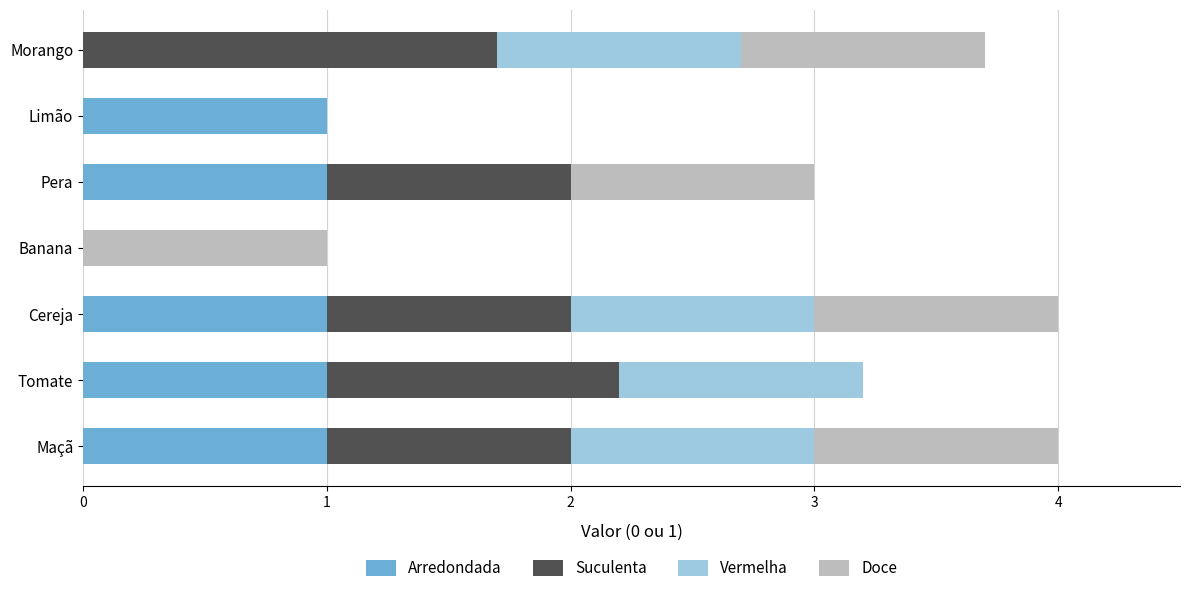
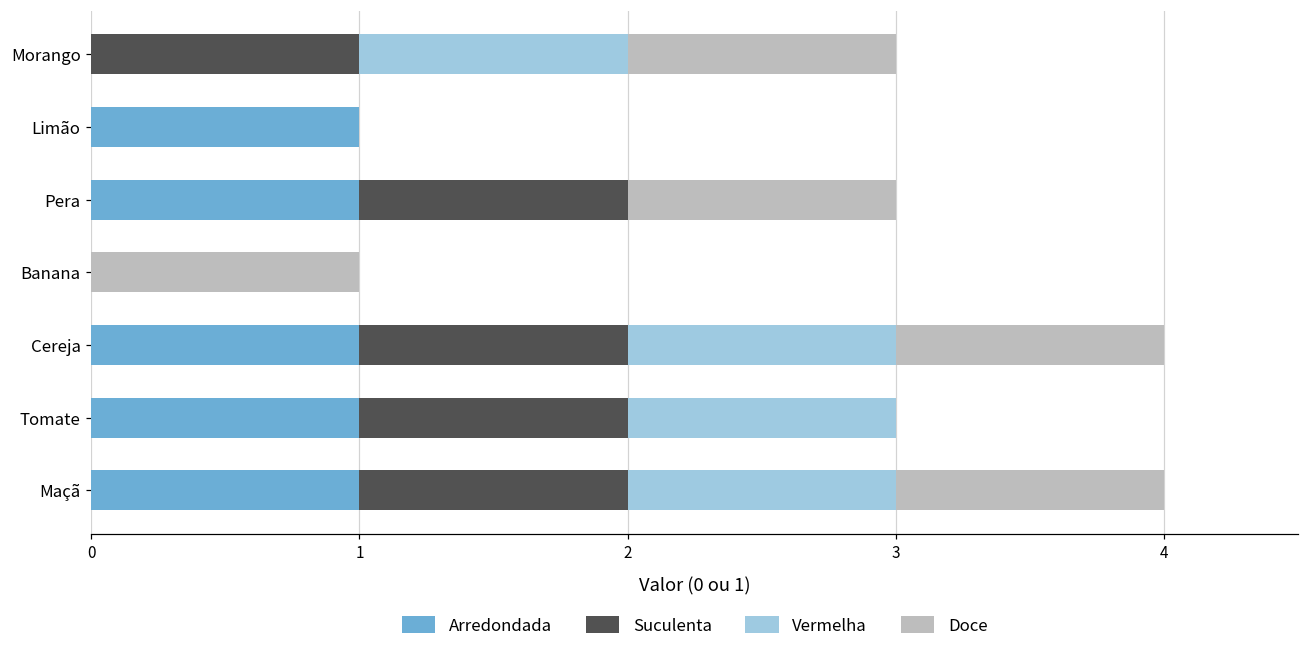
  {
    "Suculenta": {
-     "Morango": 1.7,
+     "Morango": 1.0,
      "Limão": 0.0,
      "Pera": 1.0,
      "Banana": 0.0,
      "Cereja": 1.0,
-     "Tomate": 1.2,
+     "Tomate": 1.0,
      "Maçã": 1.0
    }
  }
